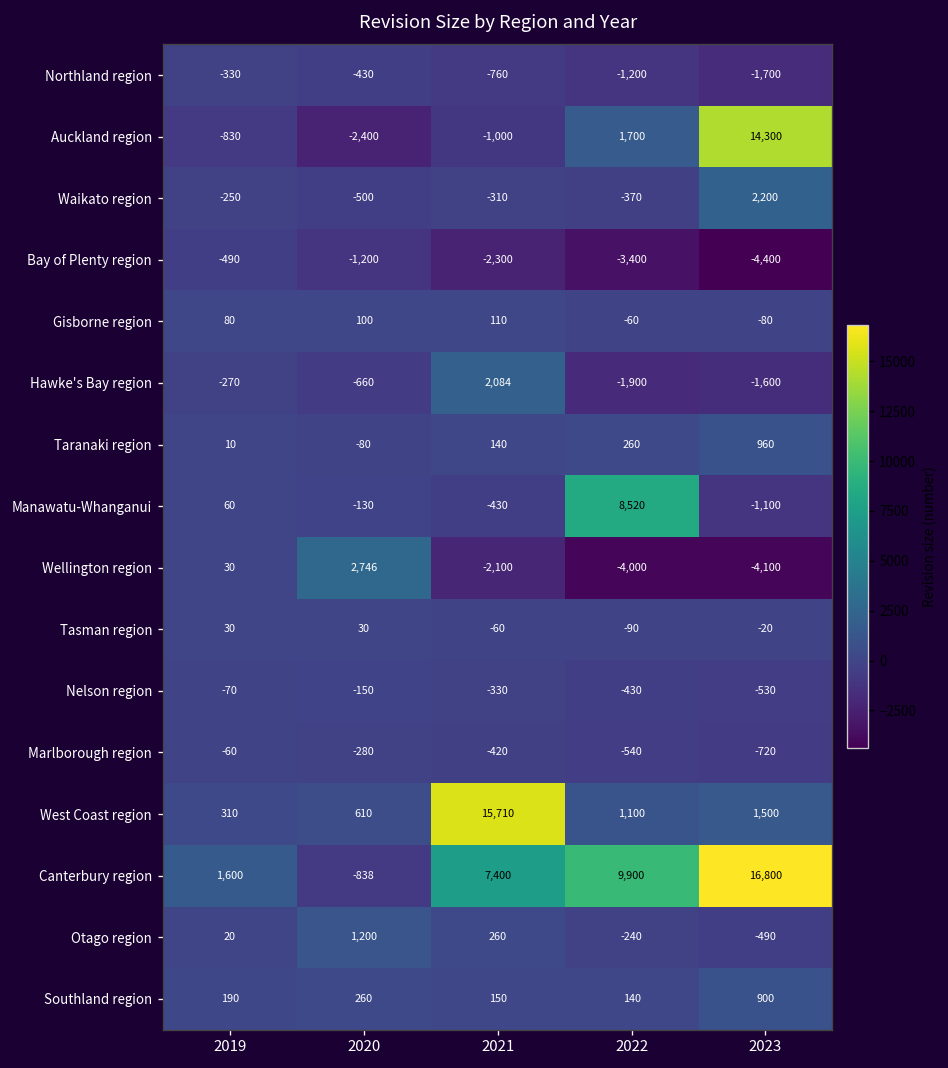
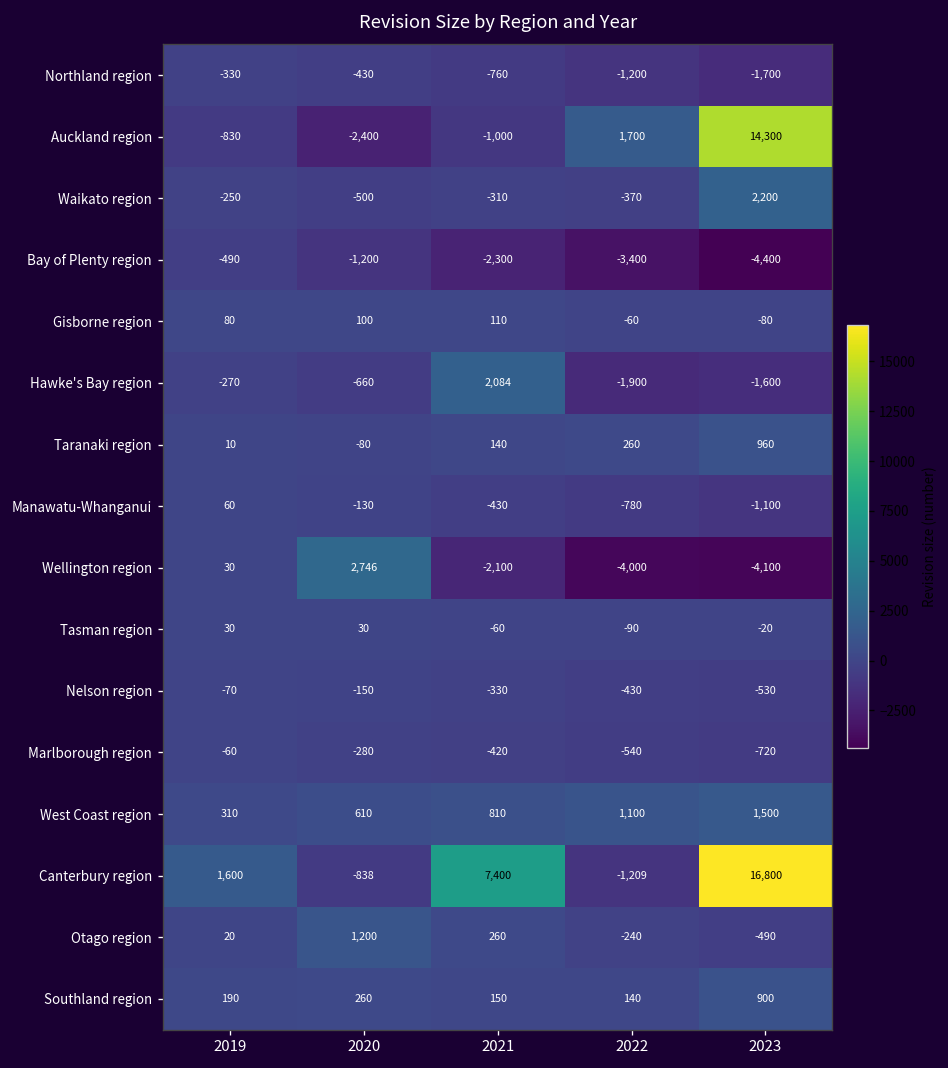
  {
    "Northland region": {
      "2019": "-330",
      "2020": "-430",
      "2021": "-760",
      "2022": "-1,200",
      "2023": "-1,700"
    },
    "Auckland region": {
      "2019": "-830",
      "2020": "-2,400",
      "2021": "-1,000",
      "2022": "1,700",
      "2023": "14,300"
    },
    "Waikato region": {
      "2019": "-250",
      "2020": "-500",
      "2021": "-310",
      "2022": "-370",
      "2023": "2,200"
    },
    "Bay of Plenty region": {
      "2019": "-490",
      "2020": "-1,200",
      "2021": "-2,300",
      "2022": "-3,400",
      "2023": "-4,400"
    },
    "Gisborne region": {
      "2019": "80",
      "2020": "100",
      "2021": "110",
      "2022": "-60",
      "2023": "-80"
    },
    "Hawke's Bay region": {
      "2019": "-270",
      "2020": "-660",
      "2021": "2,084",
      "2022": "-1,900",
      "2023": "-1,600"
    },
    "Taranaki region": {
      "2019": "10",
      "2020": "-80",
      "2021": "140",
      "2022": "260",
      "2023": "960"
    },
    "Manawatu-Whanganui": {
      "2019": "60",
      "2020": "-130",
      "2021": "-430",
-     "2022": "8,520",
+     "2022": "-780",
      "2023": "-1,100"
    },
    "Wellington region": {
      "2019": "30",
      "2020": "2,746",
      "2021": "-2,100",
      "2022": "-4,000",
      "2023": "-4,100"
    },
    "Tasman region": {
      "2019": "30",
      "2020": "30",
      "2021": "-60",
      "2022": "-90",
      "2023": "-20"
    },
    "Nelson region": {
      "2019": "-70",
      "2020": "-150",
      "2021": "-330",
      "2022": "-430",
      "2023": "-530"
    },
    "Marlborough region": {
      "2019": "-60",
      "2020": "-280",
      "2021": "-420",
      "2022": "-540",
      "2023": "-720"
    },
    "West Coast region": {
      "2019": "310",
      "2020": "610",
-     "2021": "15,710",
+     "2021": "810",
      "2022": "1,100",
      "2023": "1,500"
    },
    "Canterbury region": {
      "2019": "1,600",
      "2020": "-838",
      "2021": "7,400",
-     "2022": "9,900",
+     "2022": "-1,209",
      "2023": "16,800"
    },
    "Otago region": {
      "2019": "20",
      "2020": "1,200",
      "2021": "260",
      "2022": "-240",
      "2023": "-490"
    },
    "Southland region": {
      "2019": "190",
      "2020": "260",
      "2021": "150",
      "2022": "140",
      "2023": "900"
    }
  }
